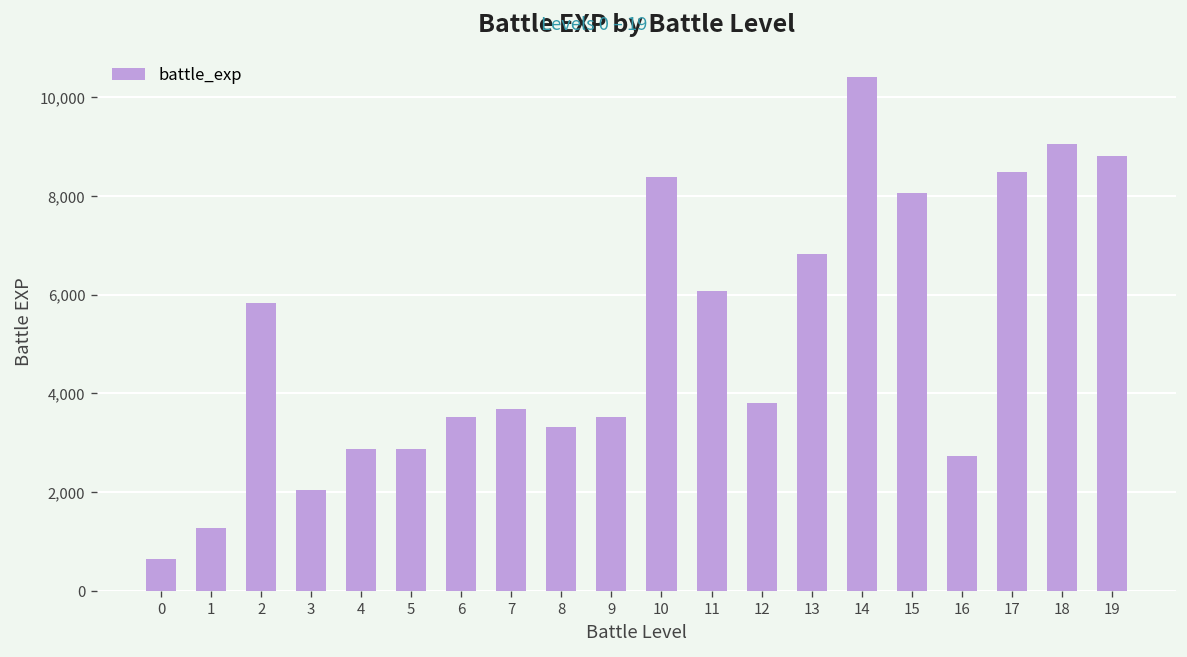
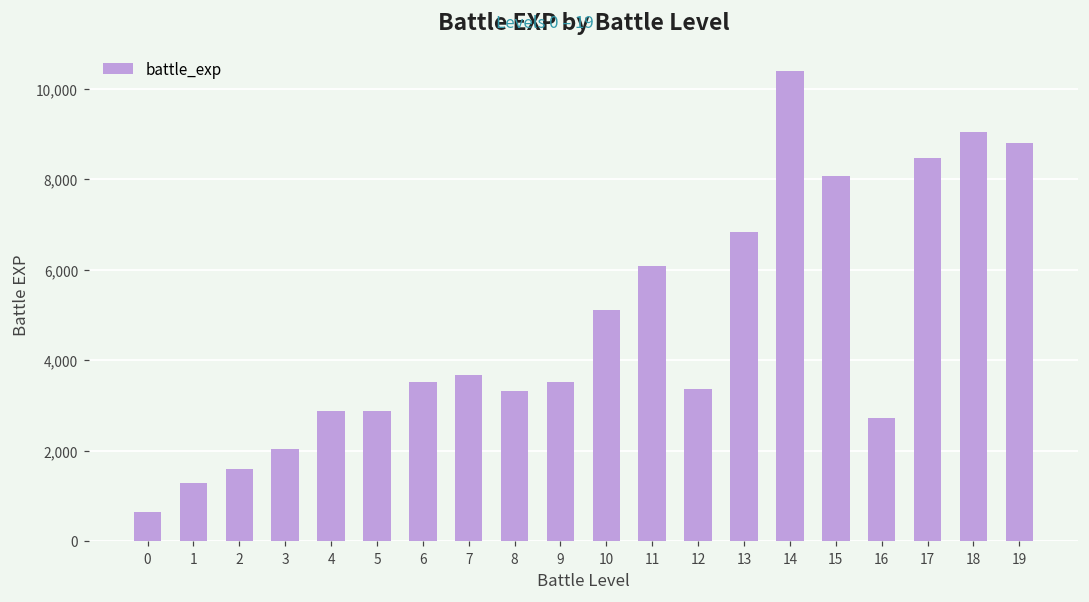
  {
    "0": "600",
    "1": "1,300",
-   "2": "5,800",
+   "2": "1,600",
    "3": "2,000",
    "4": "2,900",
    "5": "2,900",
    "6": "3,500",
    "7": "3,700",
    "8": "3,300",
    "9": "3,500",
-   "10": "8,400",
+   "10": "5,100",
    "11": "6,100",
-   "12": "3,800",
+   "12": "3,400",
    "13": "6,800",
    "14": "10,400",
    "15": "8,100",
    "16": "2,700",
    "17": "8,500",
    "18": "9,100",
    "19": "8,800"
  }
